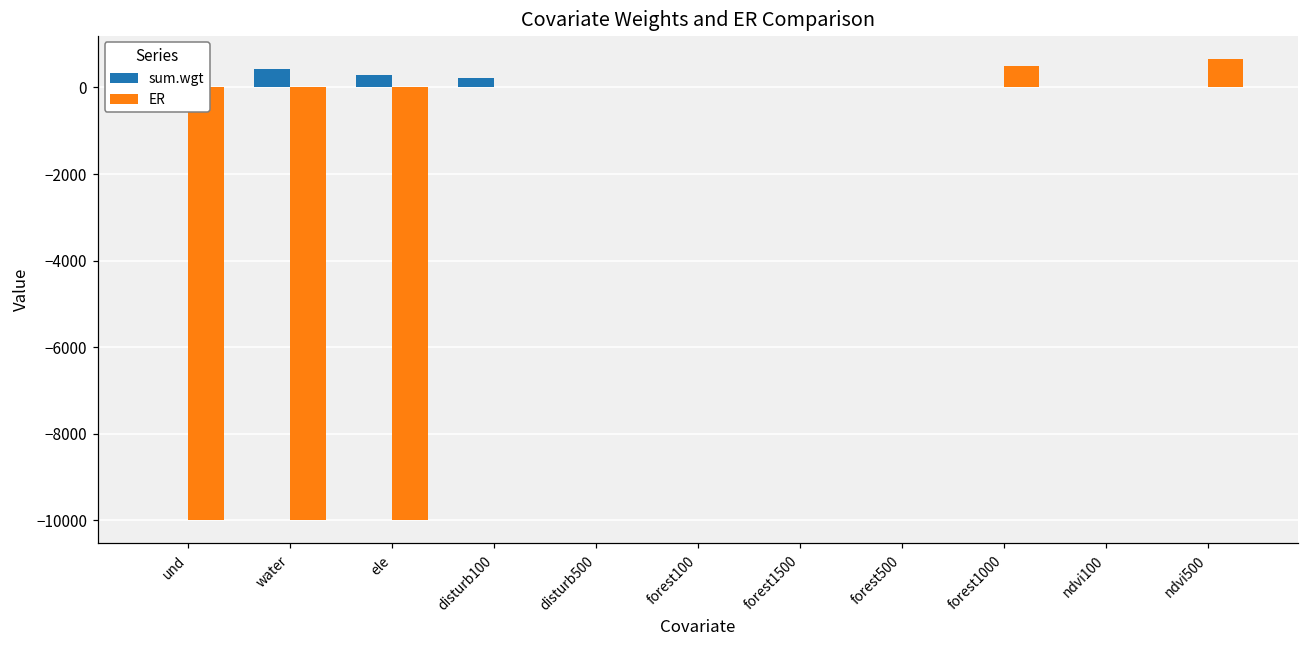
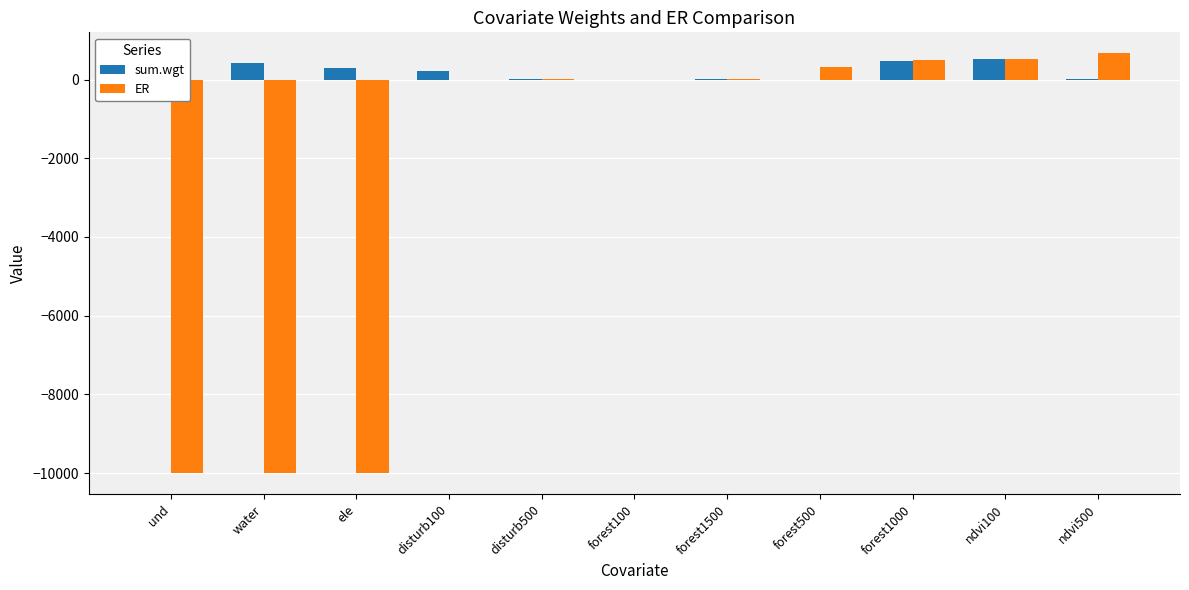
  {
    "sum.wgt": {
      "water": 400,
      "ele": 300,
      "disturb100": 200,
-     "forest1000": 0,
-     "ndvi100": 0
+     "forest1000": 500,
+     "ndvi100": 500
    },
    "ER": {
      "und": -10000,
      "water": -10000,
      "ele": -10000,
-     "forest500": 0,
+     "forest500": 300,
      "forest1000": 500,
-     "ndvi100": 0,
+     "ndvi100": 500,
      "ndvi500": 700
    }
  }
